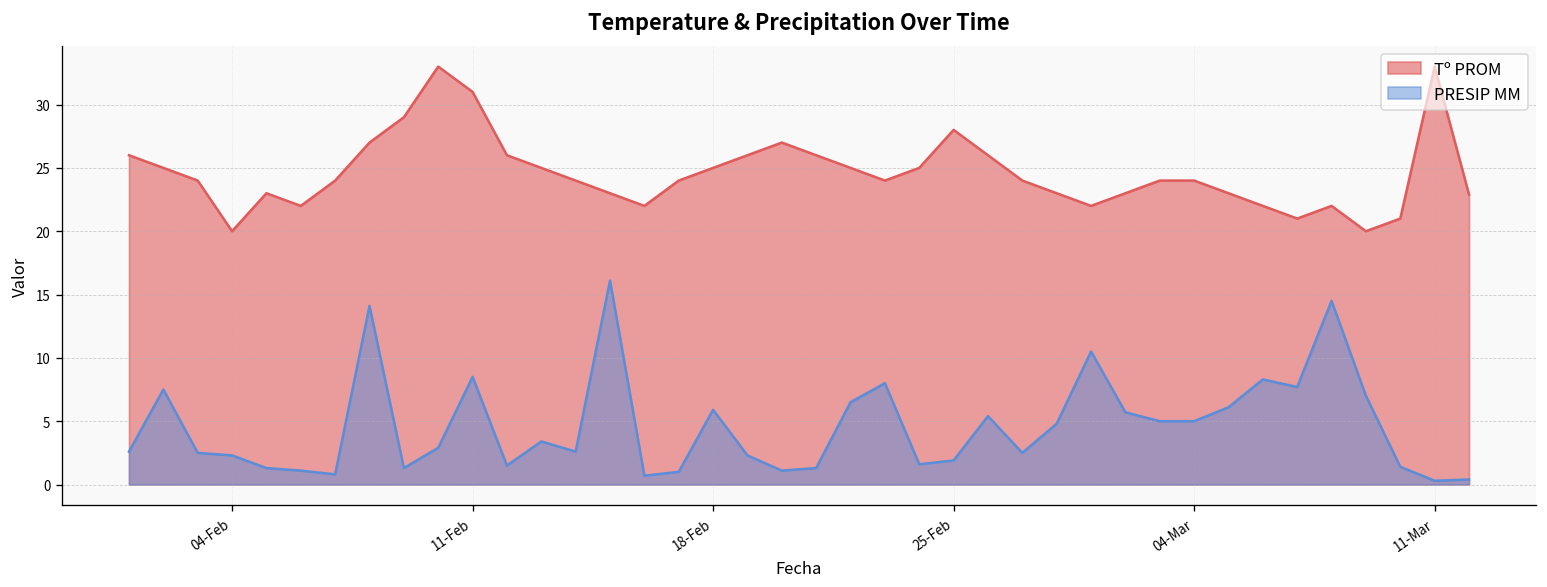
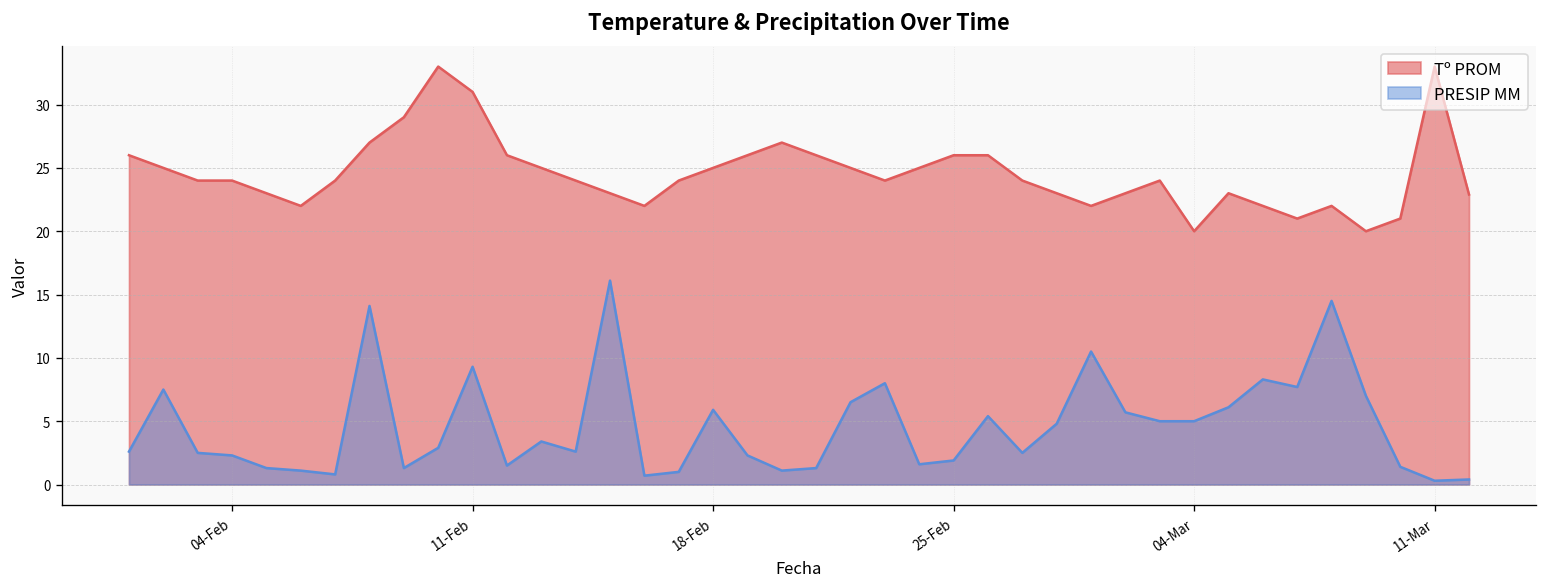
  {
    "Tº PROM": {
-     "04-Feb": 20,
+     "04-Feb": 24,
      "11-Feb": 31,
      "18-Feb": 25,
-     "25-Feb": 28,
-     "04-Mar": 24
+     "25-Feb": 26,
+     "04-Mar": 20
    },
    "PRESIP MM": {
      "04-Feb": 2.3,
-     "11-Feb": 8.5,
+     "11-Feb": 9.3,
      "18-Feb": 5.9,
      "25-Feb": 1.9,
      "04-Mar": 5.0,
      "11-Mar": 0.3
    }
  }
